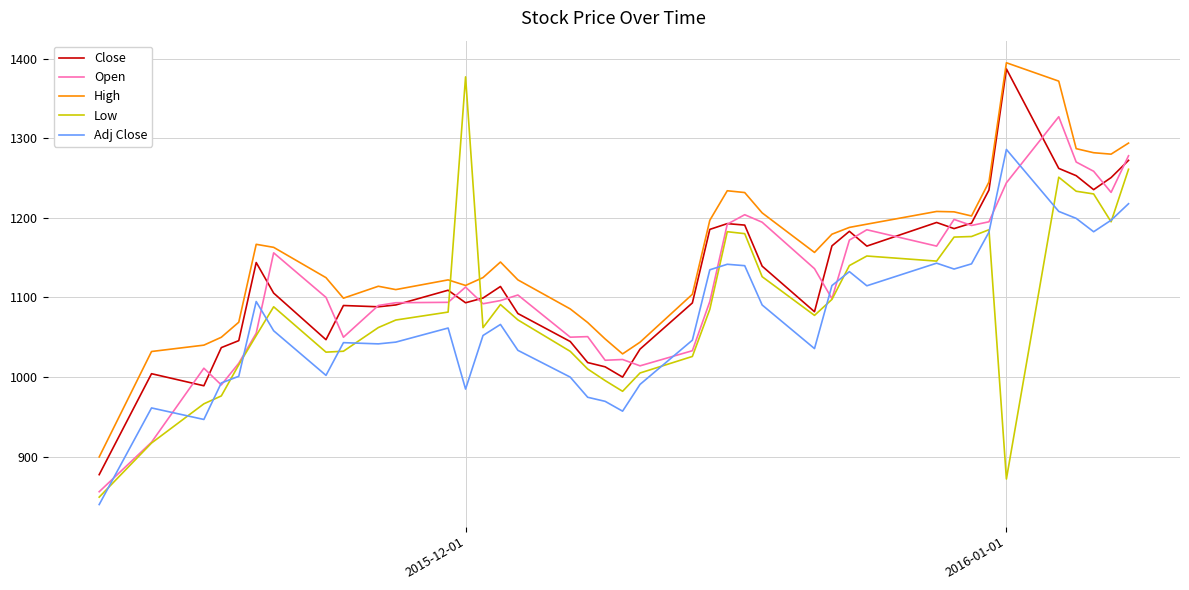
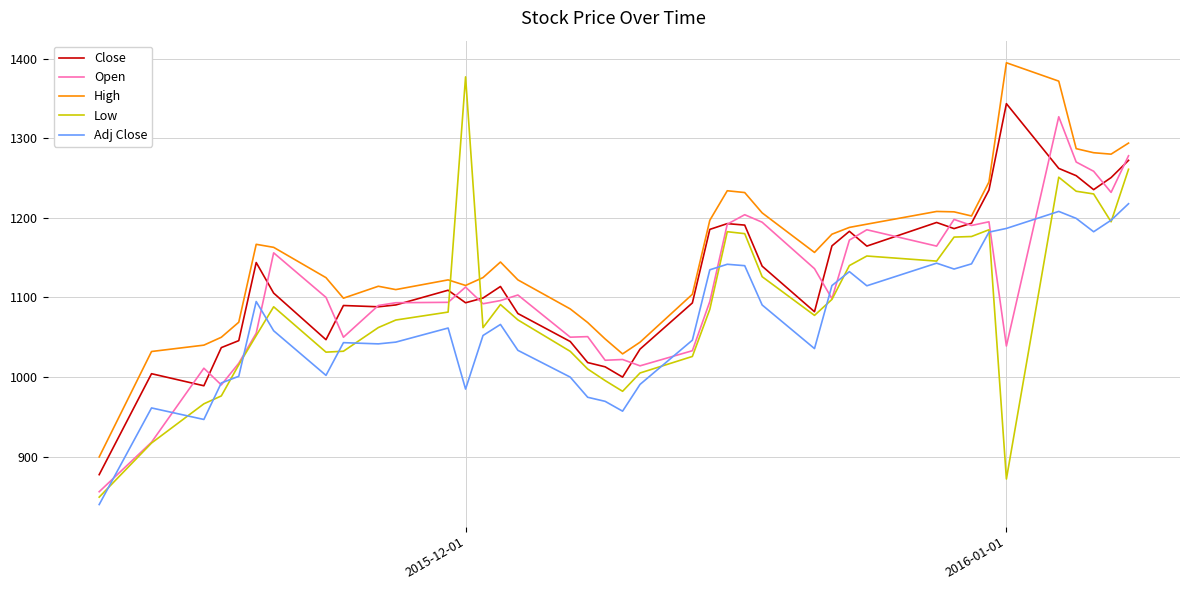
  {
    "Close": {
      "2015-12-01": 1090,
-     "2016-01-01": 1390
+     "2016-01-01": 1340
    },
    "Open": {
-     "2016-01-01": 1240
+     "2016-01-01": 1040
    },
    "High": {
      "2016-01-01": 1390
    },
    "Low": {
      "2015-12-01": 1380,
      "2016-01-01": 870
    },
    "Adj Close": {
      "2015-12-01": 980,
-     "2016-01-01": 1290
+     "2016-01-01": 1190
    }
  }
